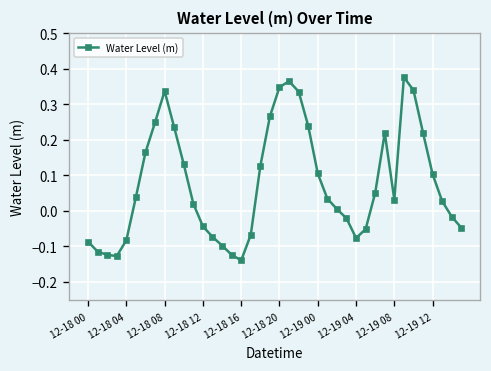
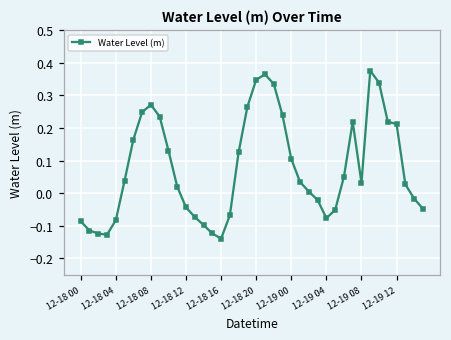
  {
    "12-18 00": -0.09,
    "12-18 04": -0.08,
-   "12-18 08": 0.34,
+   "12-18 08": 0.27,
    "12-18 12": -0.04,
    "12-18 16": -0.14,
    "12-18 20": 0.35,
    "12-19 00": 0.11,
    "12-19 04": -0.08,
    "12-19 08": 0.03,
-   "12-19 12": 0.10
+   "12-19 12": 0.21
  }
